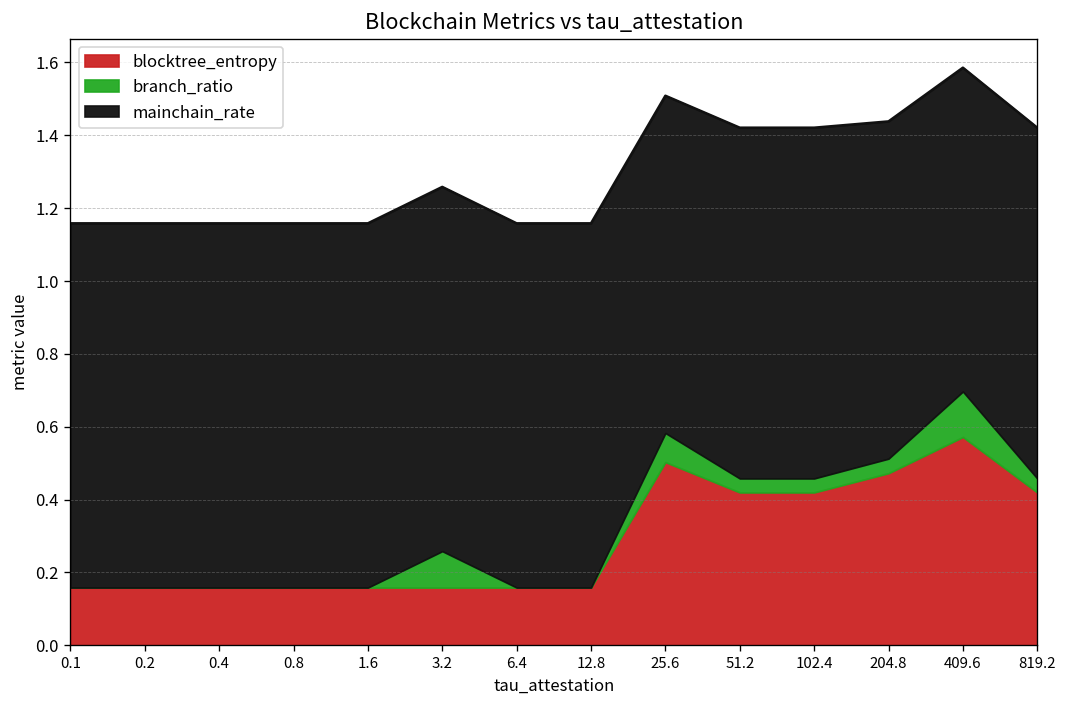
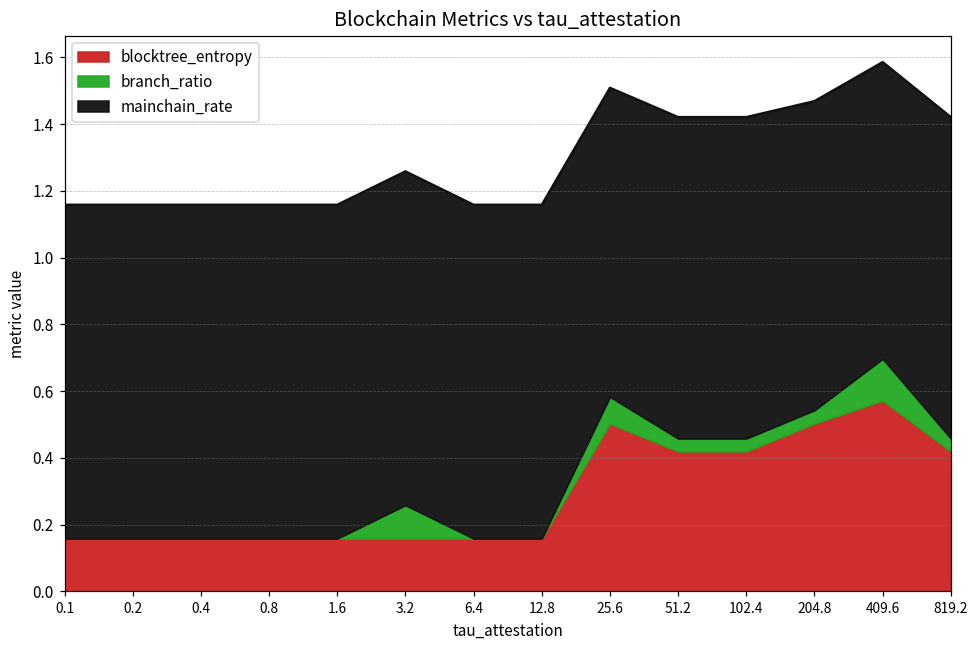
  {
    "blocktree_entropy": {
      "3.2": 0.16,
      "25.6": 0.50,
      "51.2": 0.42,
      "102.4": 0.42,
-     "204.8": 0.47,
+     "204.8": 0.50,
      "409.6": 0.57,
      "819.2": 0.42
    },
    "branch_ratio": {
      "3.2": 0.10,
      "25.6": 0.08,
      "51.2": 0.04,
      "102.4": 0.04,
      "204.8": 0.04,
      "409.6": 0.13,
      "819.2": 0.04
    },
    "mainchain_rate": {
      "0.1": 1.00,
      "0.2": 1.00,
      "0.4": 1.00,
      "0.8": 1.00,
      "1.6": 1.00,
      "3.2": 1.00,
      "6.4": 1.00,
      "12.8": 1.00,
      "25.6": 0.93,
      "51.2": 0.96,
      "102.4": 0.96,
      "204.8": 0.93,
      "409.6": 0.89,
      "819.2": 0.96
    }
  }
